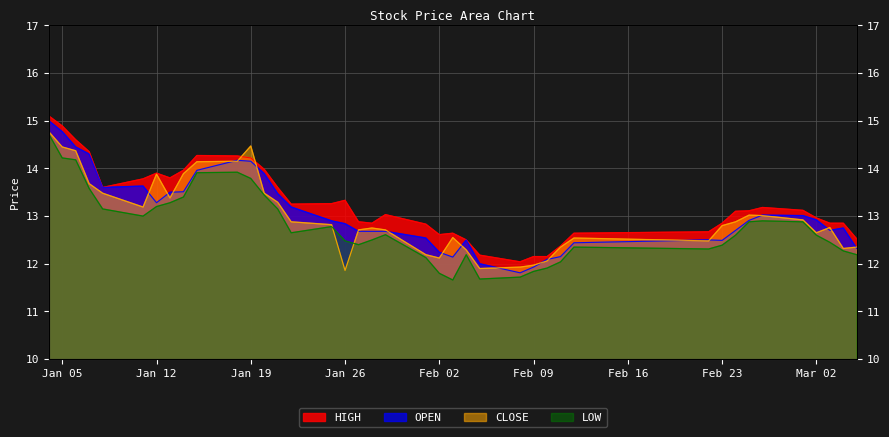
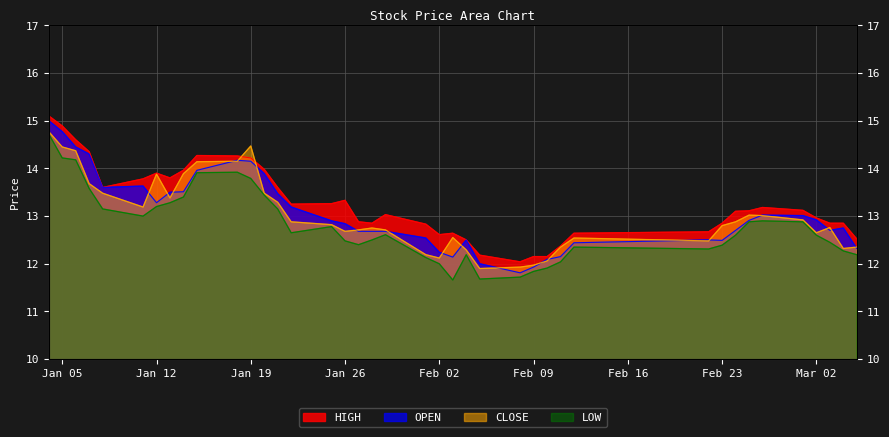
  {
    "HIGH": {
      "Jan 05": 14.9,
      "Jan 19": 14.2,
      "Jan 26": 13.3,
      "Feb 02": 12.6,
      "Feb 09": 12.2
    },
    "OPEN": {
      "Jan 05": 14.8,
      "Jan 12": 13.3,
      "Jan 19": 14.2,
      "Jan 26": 12.8,
      "Feb 02": 12.2,
      "Feb 23": 12.5
    },
    "CLOSE": {
      "Jan 05": 14.5,
      "Jan 19": 14.5,
-     "Jan 26": 11.9,
+     "Jan 26": 12.7,
      "Feb 02": 12.1
    },
    "LOW": {
      "Jan 05": 14.2,
      "Jan 12": 13.2,
      "Jan 19": 13.8,
      "Jan 26": 12.5,
-     "Feb 02": 11.8,
+     "Feb 02": 12.0,
      "Feb 09": 11.8,
      "Feb 23": 12.4
    }
  }
